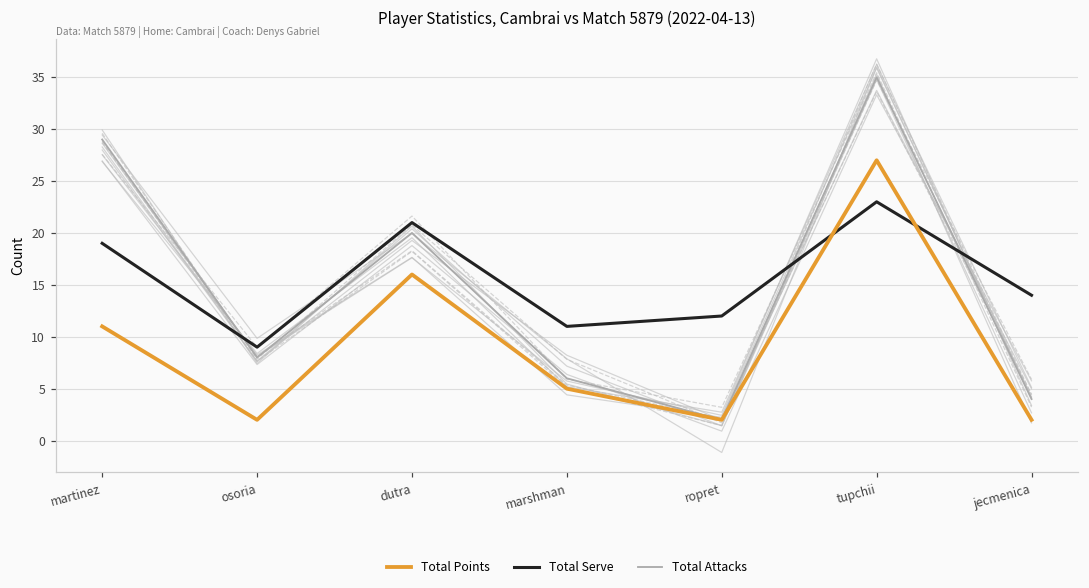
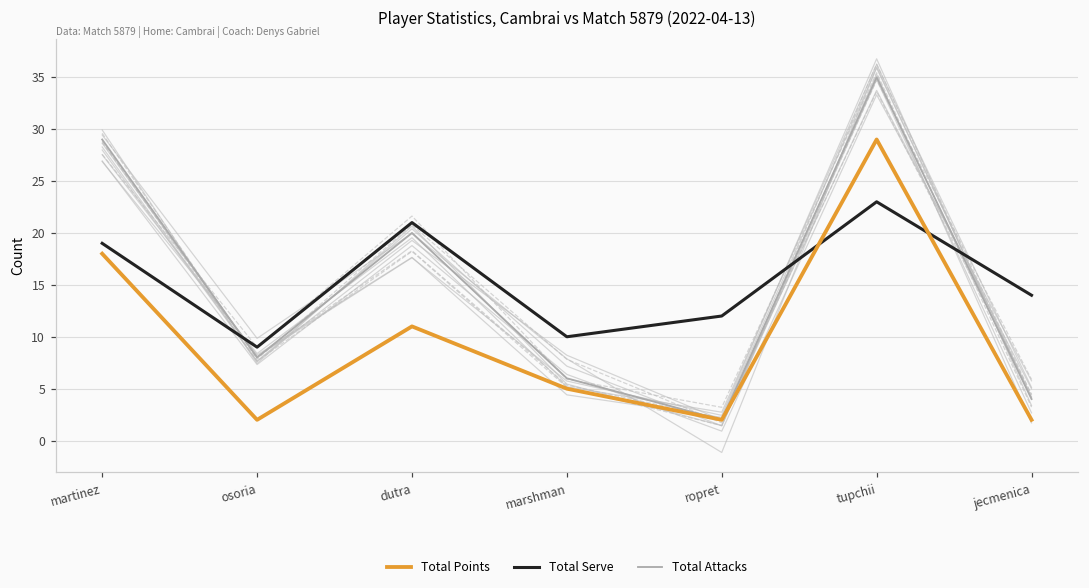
  {
    "Total Serve": {
      "martinez": 19,
-     "marshman": 11,
+     "marshman": 10,
      "ropret": 12,
      "tupchii": 23,
      "jecmenica": 14
    },
    "Total Points": {
-     "martinez": 11,
+     "martinez": 18,
      "osoria": 2,
-     "dutra": 16,
-     "tupchii": 27,
+     "dutra": 11,
+     "tupchii": 29,
      "jecmenica": 2
    }
  }
